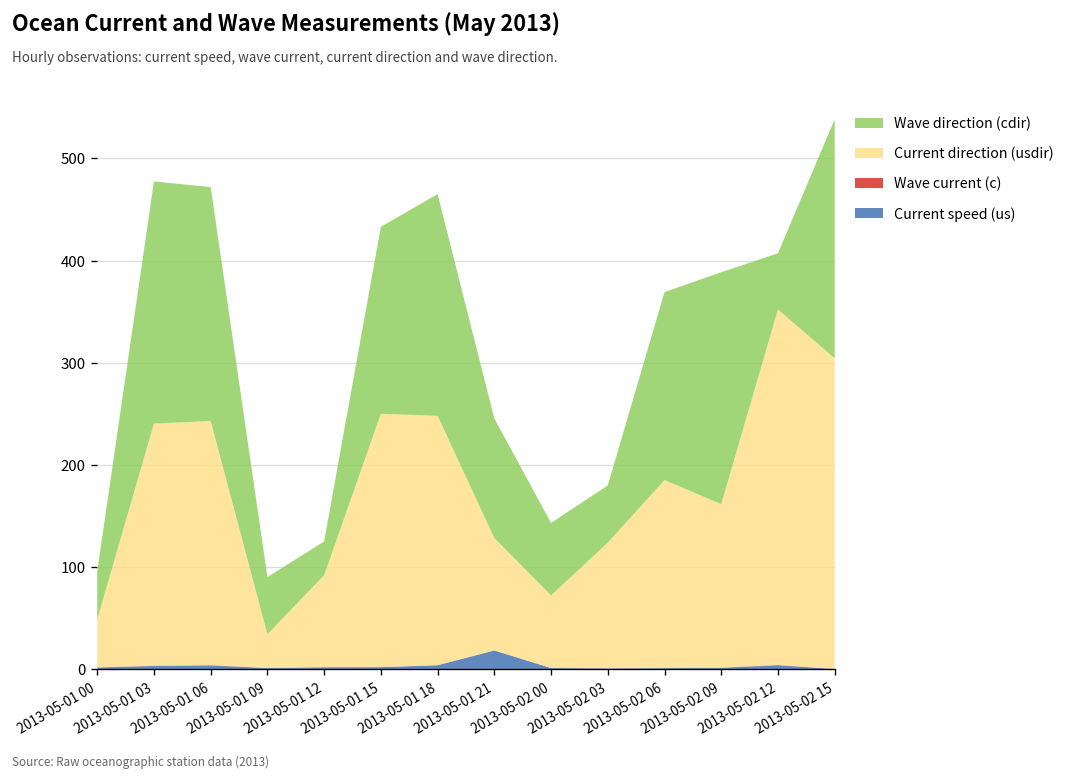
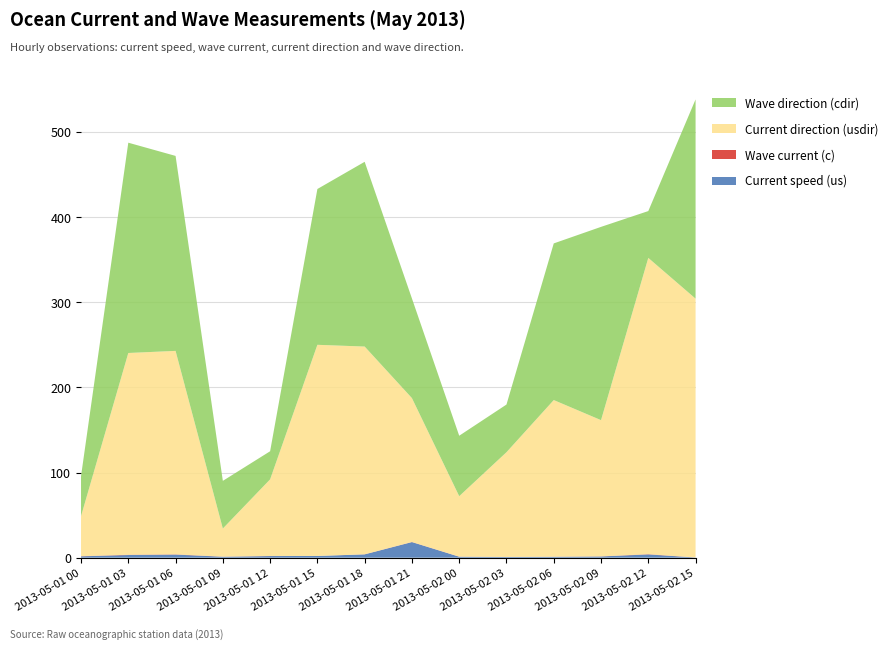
  {
    "Current direction (usdir)": {
      "2013-05-01 00": 50,
      "2013-05-01 03": 240,
      "2013-05-01 06": 240,
      "2013-05-01 09": 30,
      "2013-05-01 12": 90,
      "2013-05-01 15": 250,
      "2013-05-01 18": 240,
-     "2013-05-01 21": 110,
+     "2013-05-01 21": 170,
      "2013-05-02 00": 70,
      "2013-05-02 03": 120,
      "2013-05-02 06": 180,
      "2013-05-02 09": 160,
      "2013-05-02 12": 350,
      "2013-05-02 15": 300
    },
    "Wave direction (cdir)": {
      "2013-05-01 00": 50,
-     "2013-05-01 03": 240,
+     "2013-05-01 03": 250,
      "2013-05-01 06": 230,
      "2013-05-01 09": 60,
      "2013-05-01 12": 30,
      "2013-05-01 15": 180,
      "2013-05-01 18": 220,
      "2013-05-01 21": 120,
      "2013-05-02 00": 70,
      "2013-05-02 03": 60,
      "2013-05-02 06": 180,
      "2013-05-02 09": 230,
      "2013-05-02 12": 60,
      "2013-05-02 15": 230
    }
  }
